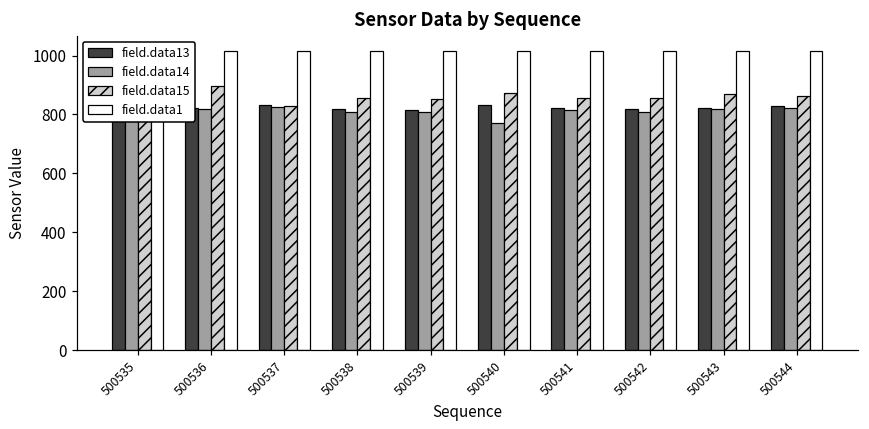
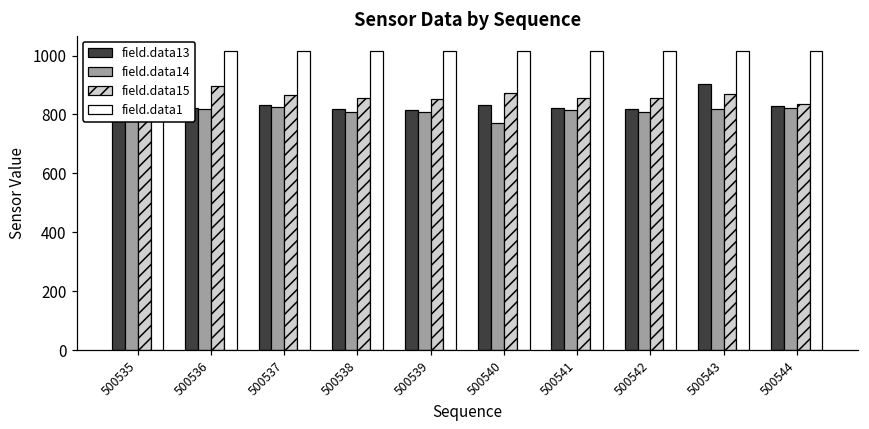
  {
    "field.data13": {
      "500537": 830,
      "500538": 820,
      "500539": 820,
      "500540": 830,
      "500541": 820,
      "500542": 820,
-     "500543": 820,
+     "500543": 910,
      "500544": 830
    },
    "field.data14": {
      "500536": 820,
      "500537": 820,
      "500538": 810,
      "500539": 810,
      "500540": 770,
      "500541": 810,
      "500542": 810,
      "500543": 820,
      "500544": 820
    },
    "field.data15": {
      "500536": 900,
-     "500537": 830,
+     "500537": 870,
      "500538": 860,
      "500539": 850,
      "500540": 870,
      "500541": 860,
      "500542": 860,
      "500543": 870,
-     "500544": 860
+     "500544": 830
    },
    "field.data1": {
      "500536": 1020,
      "500537": 1020,
      "500538": 1020,
      "500539": 1020,
      "500540": 1020,
      "500541": 1020,
      "500542": 1020,
      "500543": 1020,
      "500544": 1020
    }
  }
